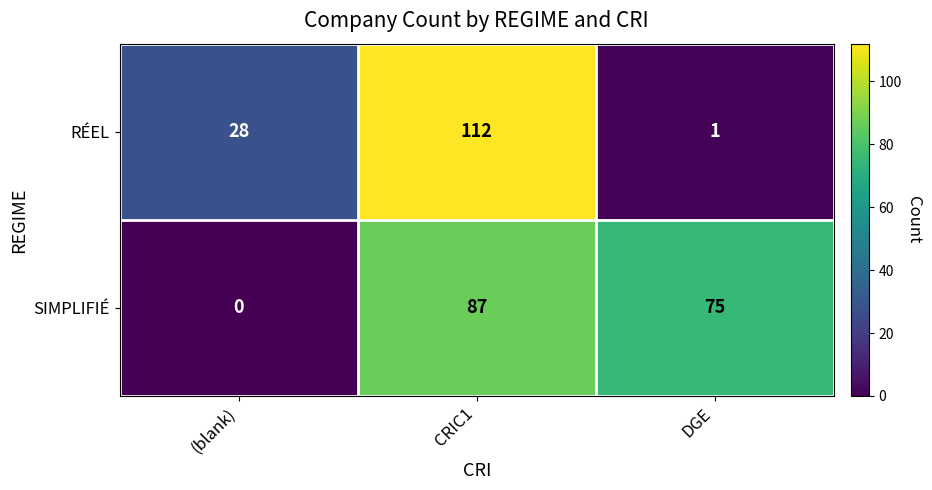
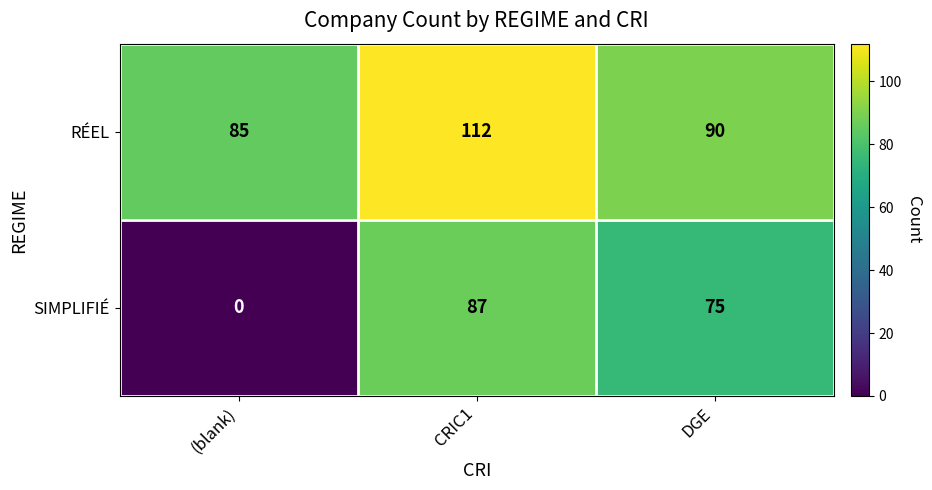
  {
    "RÉEL": {
-     "(blank)": 28,
+     "(blank)": 85,
      "CRIC1": 112,
-     "DGE": 1
+     "DGE": 90
    },
    "SIMPLIFIÉ": {
      "(blank)": 0,
      "CRIC1": 87,
      "DGE": 75
    }
  }
